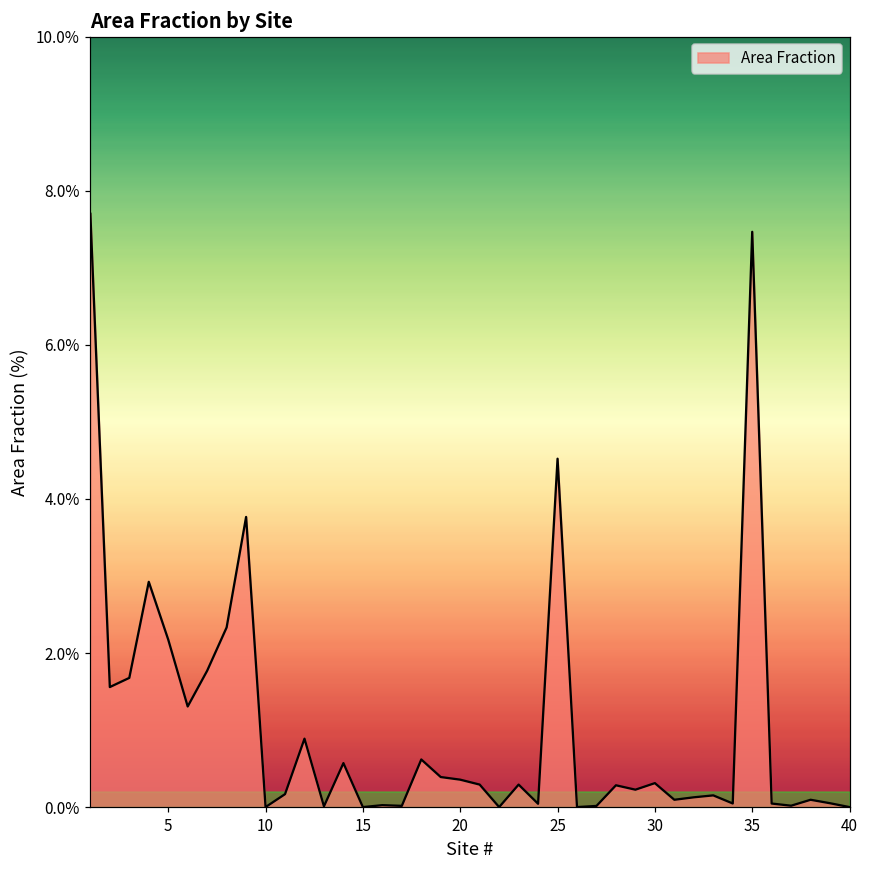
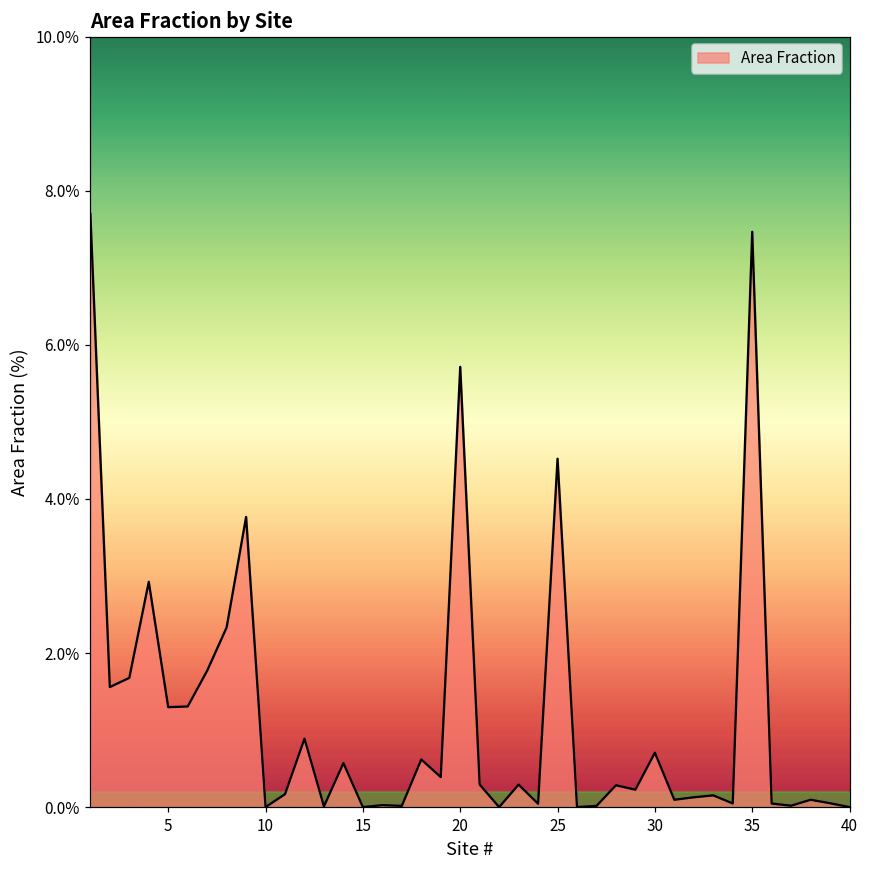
  {
-   "5": "2.2%",
-   "20": "0.4%",
+   "5": "1.3%",
+   "20": "5.7%",
    "25": "4.5%",
-   "30": "0.3%",
+   "30": "0.7%",
    "35": "7.5%"
  }
